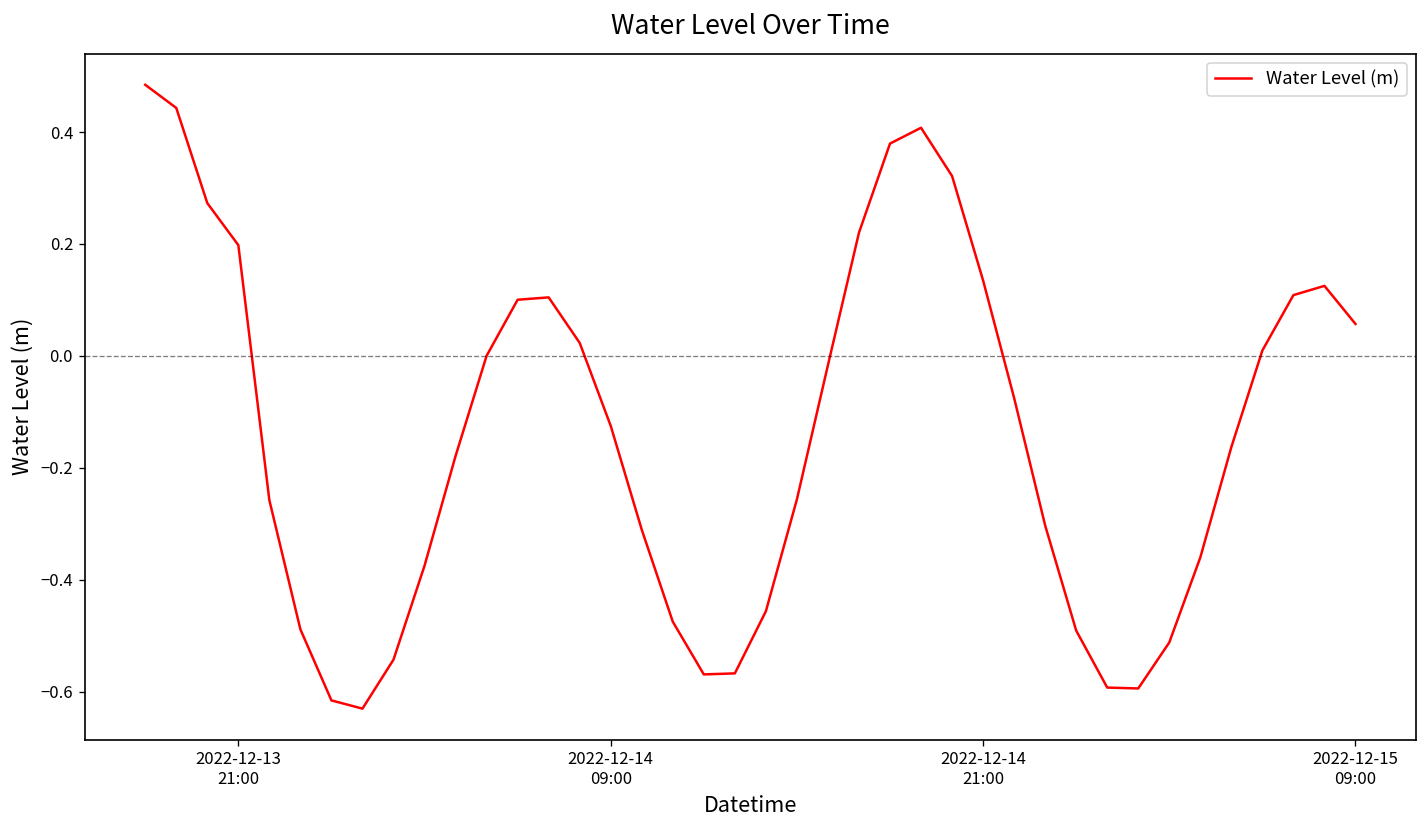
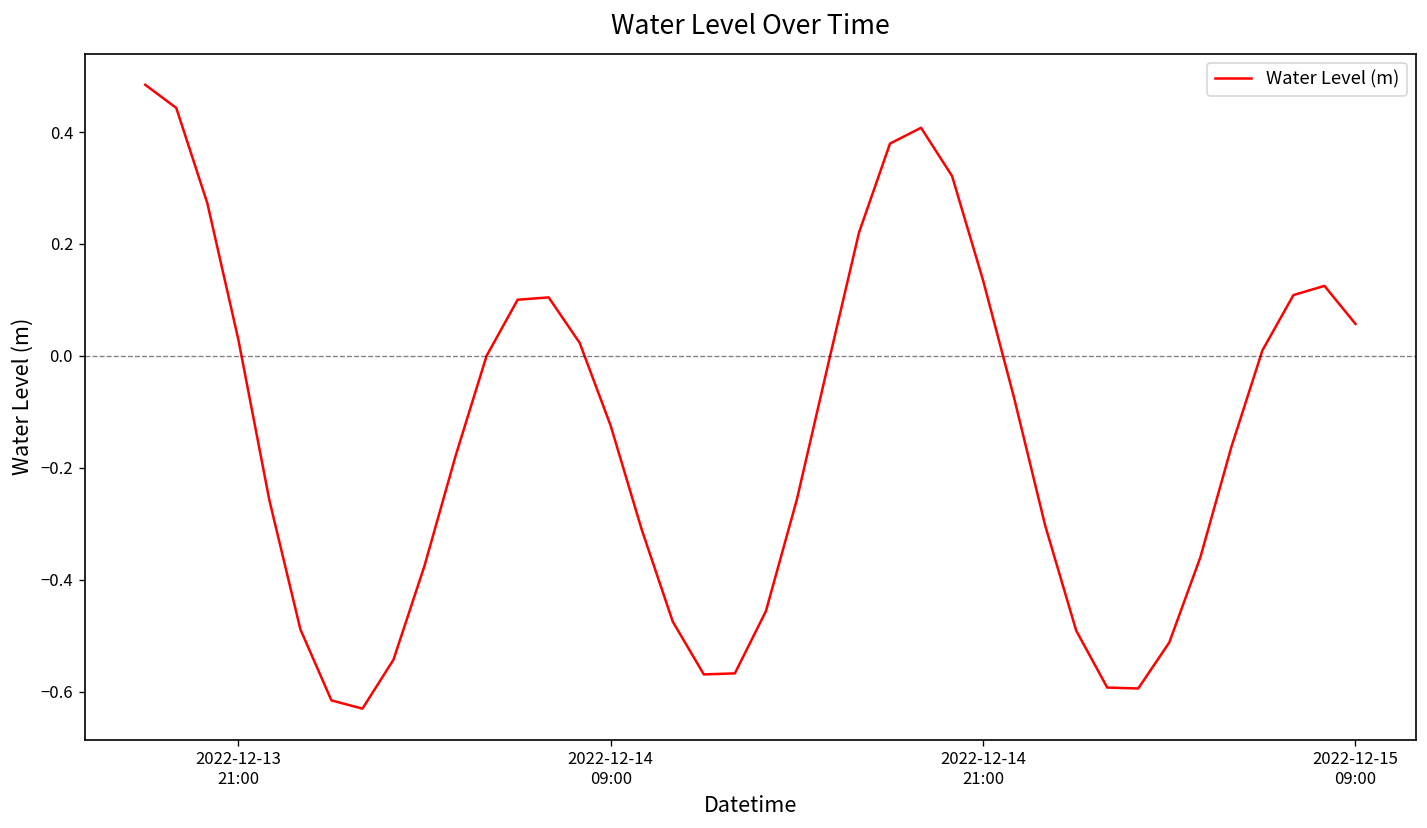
  {
-   "2022-12-13 21:00": 0.20,
+   "2022-12-13 21:00": 0.03,
    "2022-12-14 09:00": -0.13,
    "2022-12-14 21:00": 0.13,
    "2022-12-15 09:00": 0.06
  }
